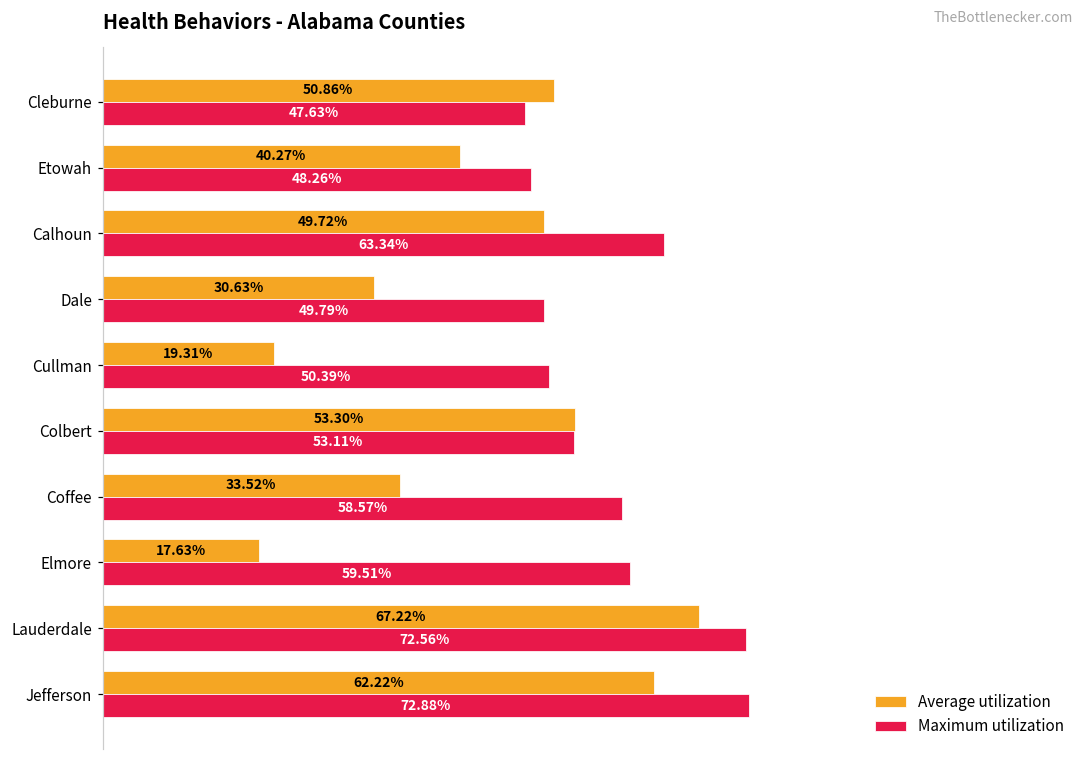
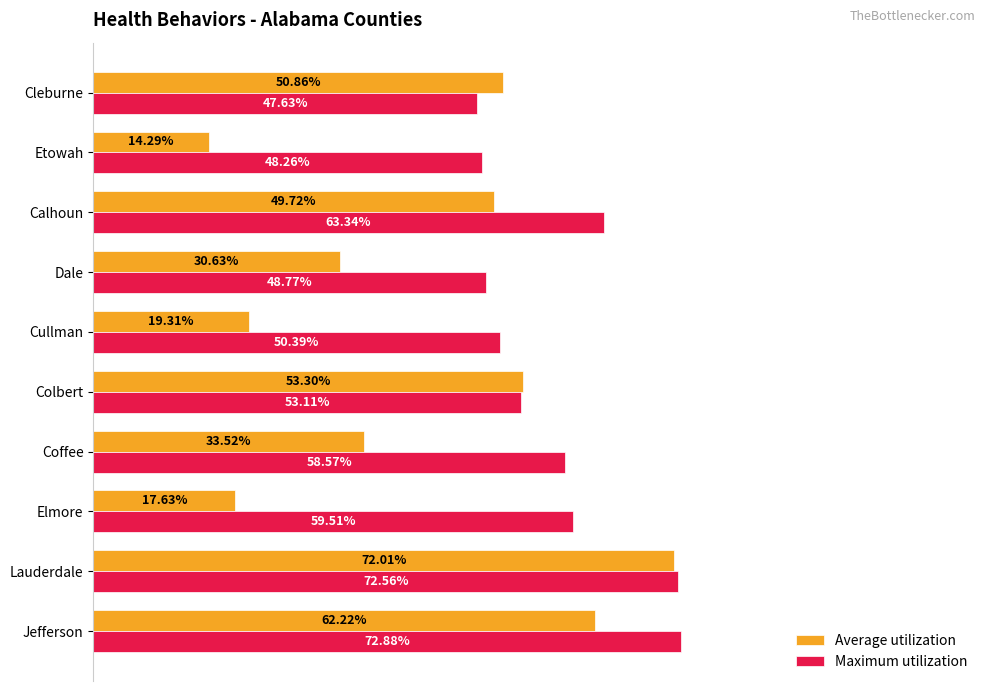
  {
    "Average utilization": {
      "Cleburne": "50.86%",
-     "Etowah": "40.27%",
+     "Etowah": "14.29%",
      "Calhoun": "49.72%",
      "Dale": "30.63%",
      "Cullman": "19.31%",
      "Colbert": "53.30%",
      "Coffee": "33.52%",
      "Elmore": "17.63%",
-     "Lauderdale": "67.22%",
+     "Lauderdale": "72.01%",
      "Jefferson": "62.22%"
    },
    "Maximum utilization": {
      "Cleburne": "47.63%",
      "Etowah": "48.26%",
      "Calhoun": "63.34%",
-     "Dale": "49.79%",
+     "Dale": "48.77%",
      "Cullman": "50.39%",
      "Colbert": "53.11%",
      "Coffee": "58.57%",
      "Elmore": "59.51%",
      "Lauderdale": "72.56%",
      "Jefferson": "72.88%"
    }
  }
